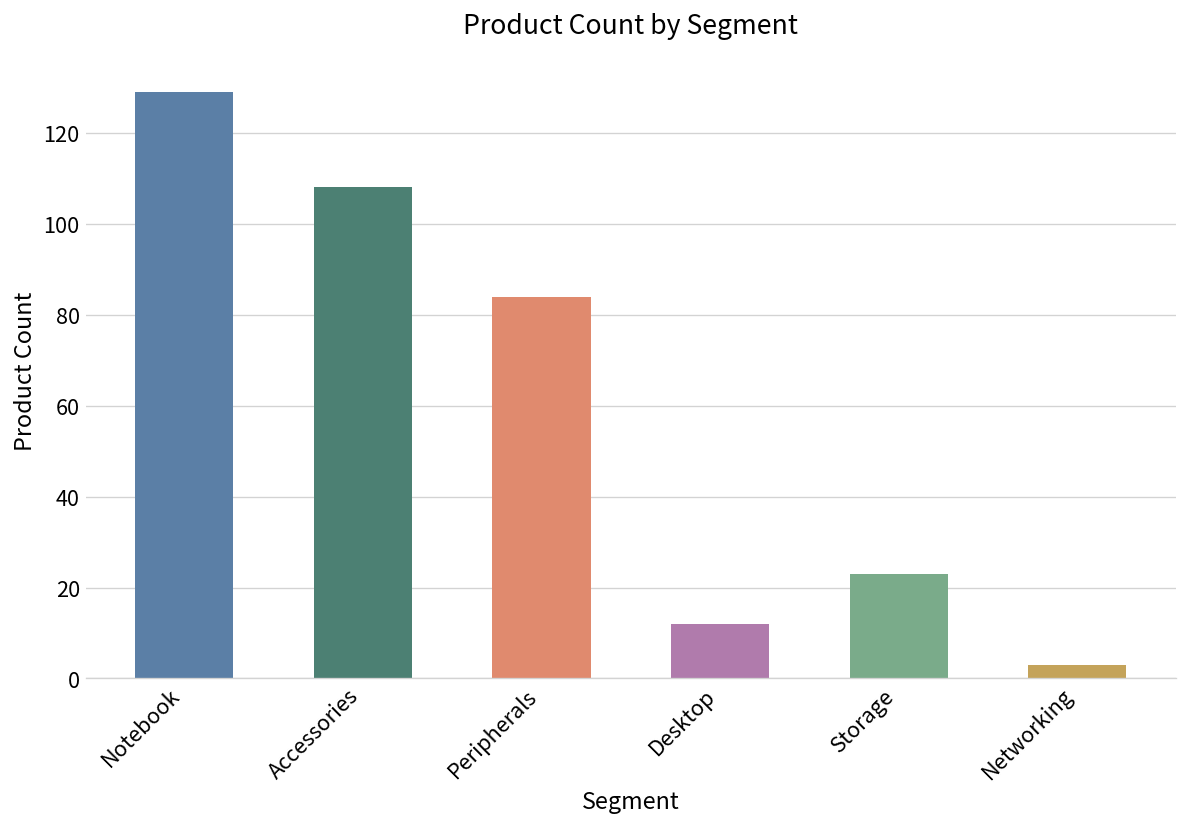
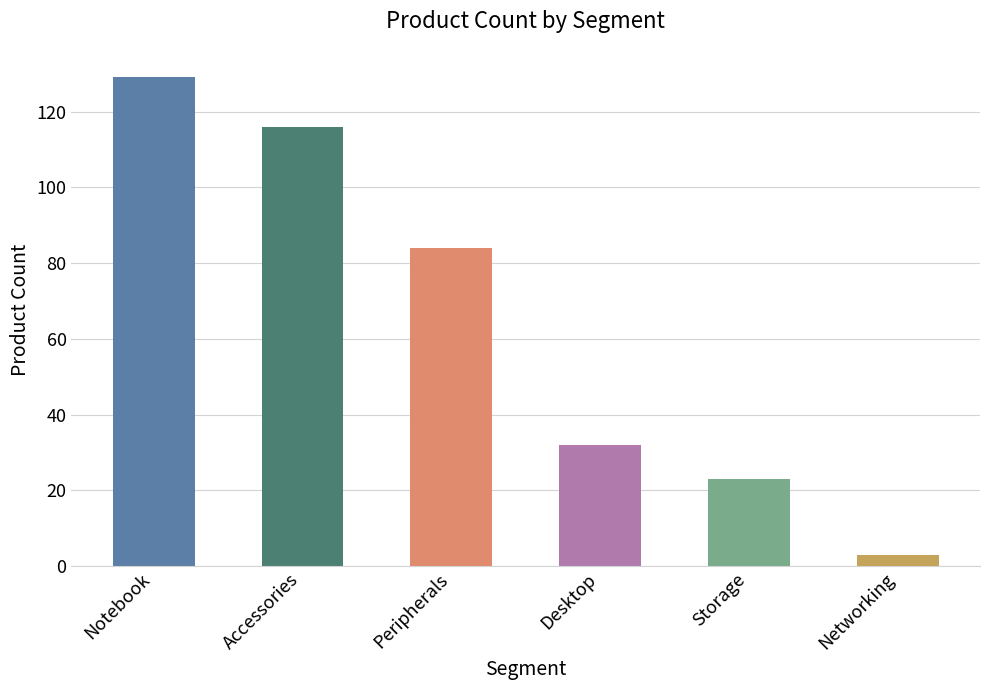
  {
    "Notebook": 129,
-   "Accessories": 108,
+   "Accessories": 116,
    "Peripherals": 84,
-   "Desktop": 12,
+   "Desktop": 32,
    "Storage": 23,
    "Networking": 3
  }
